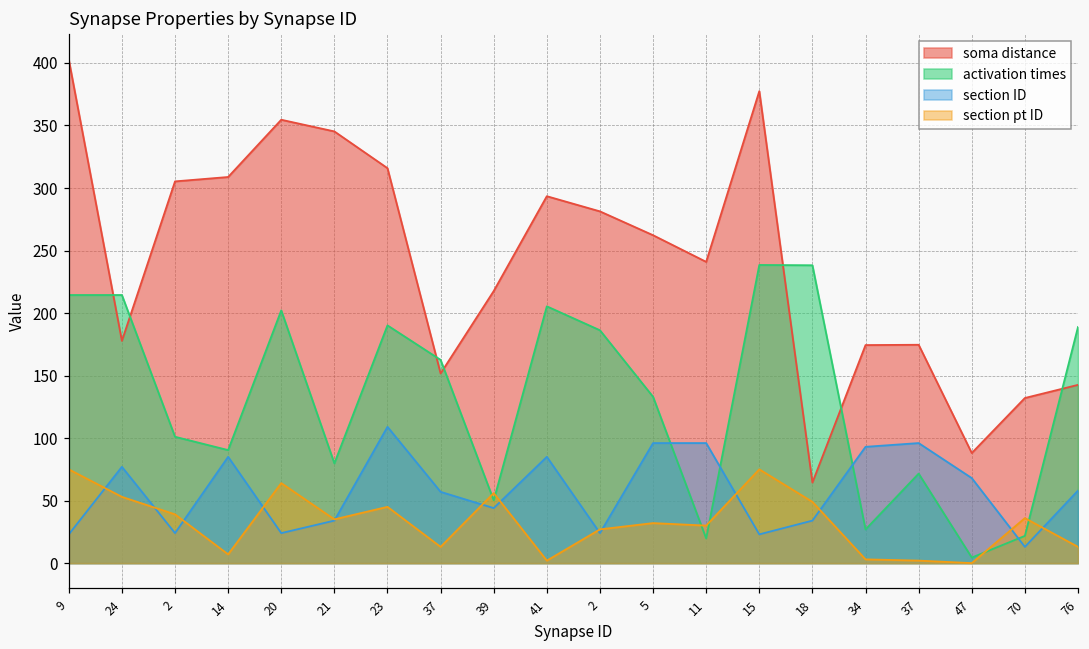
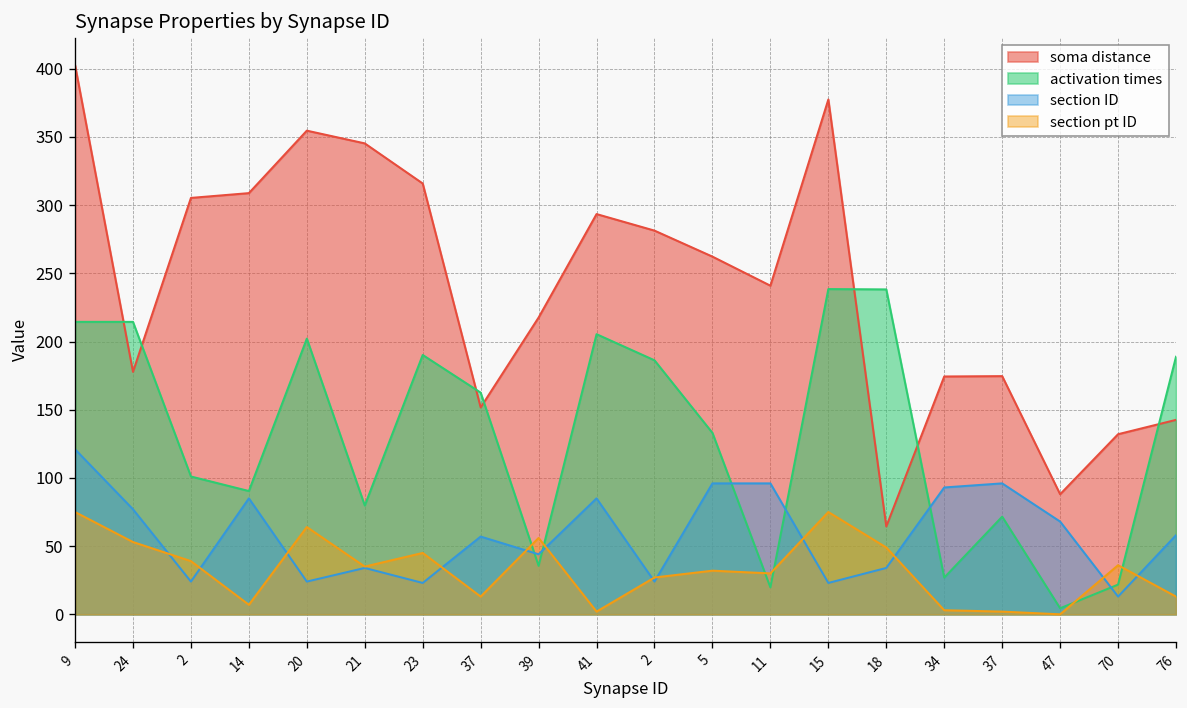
  {
    "soma distance": {
      "9": 403,
      "24": 178,
      "14": 309,
      "20": 355,
      "21": 345,
      "23": 316,
      "39": 218,
      "41": 293,
      "5": 262,
      "11": 241,
      "15": 377,
      "18": 64,
      "34": 174,
      "47": 88,
      "70": 132,
      "76": 143
    },
    "activation times": {
      "9": 214,
      "24": 214,
      "14": 90,
      "20": 202,
      "21": 80,
      "23": 190,
-     "39": 50,
+     "39": 36,
      "41": 205,
      "5": 133,
      "11": 20,
      "15": 238,
      "18": 238,
      "34": 27,
      "47": 4,
      "70": 22,
      "76": 189
    },
    "section ID": {
-     "9": 23,
+     "9": 121,
      "24": 77,
      "14": 85,
      "20": 24,
-     "23": 109,
+     "23": 23,
      "39": 44,
      "41": 85,
      "5": 96,
      "11": 96,
      "15": 23,
      "18": 34,
      "34": 93,
      "47": 68,
      "70": 13,
      "76": 58
    },
    "section pt ID": {
      "9": 75,
      "24": 53,
      "14": 7,
      "20": 64,
      "23": 45,
      "39": 56,
      "41": 2,
      "5": 32,
      "11": 30,
      "15": 75,
      "18": 49,
      "34": 3,
      "47": 0,
      "70": 36,
      "76": 13
    }
  }
